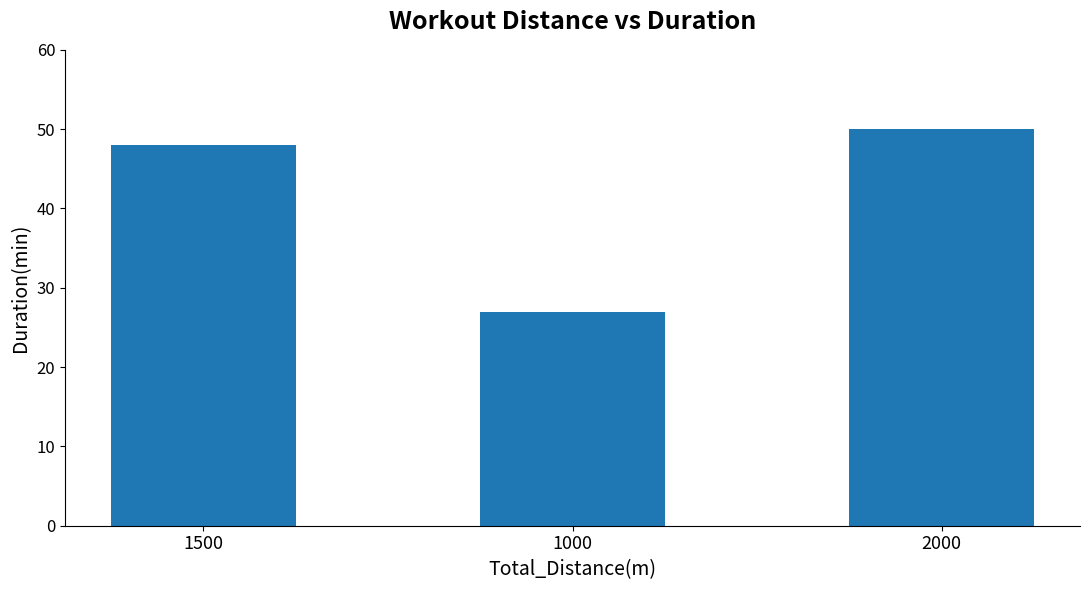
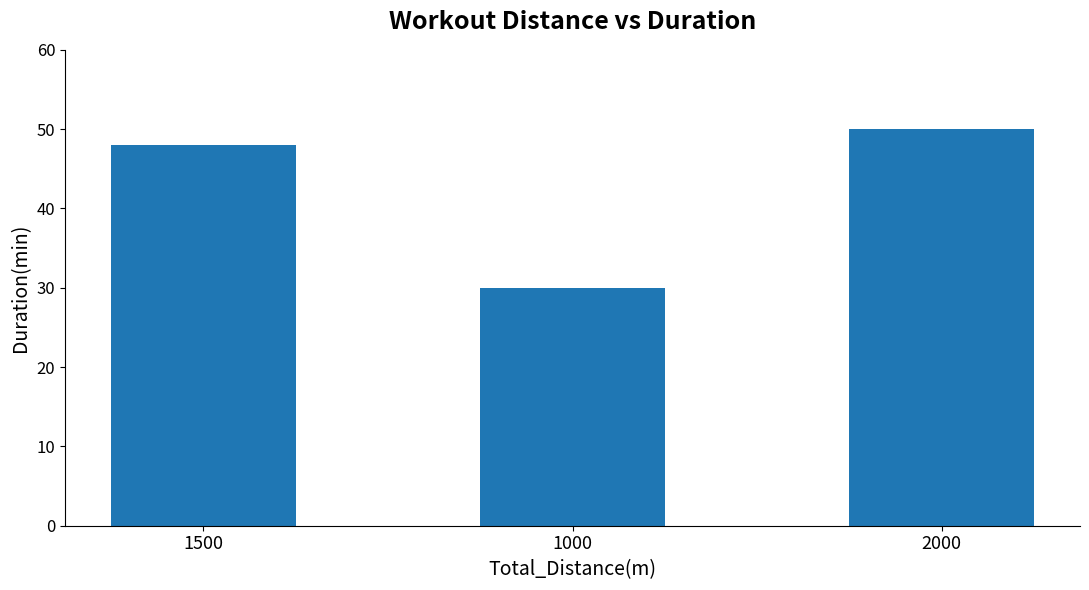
  {
    "1500": 48,
-   "1000": 27,
+   "1000": 30,
    "2000": 50
  }
